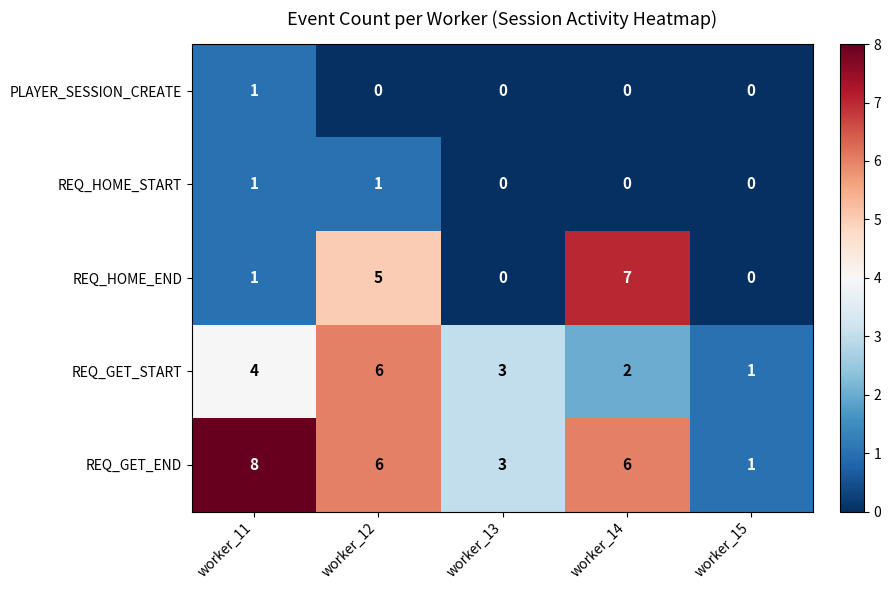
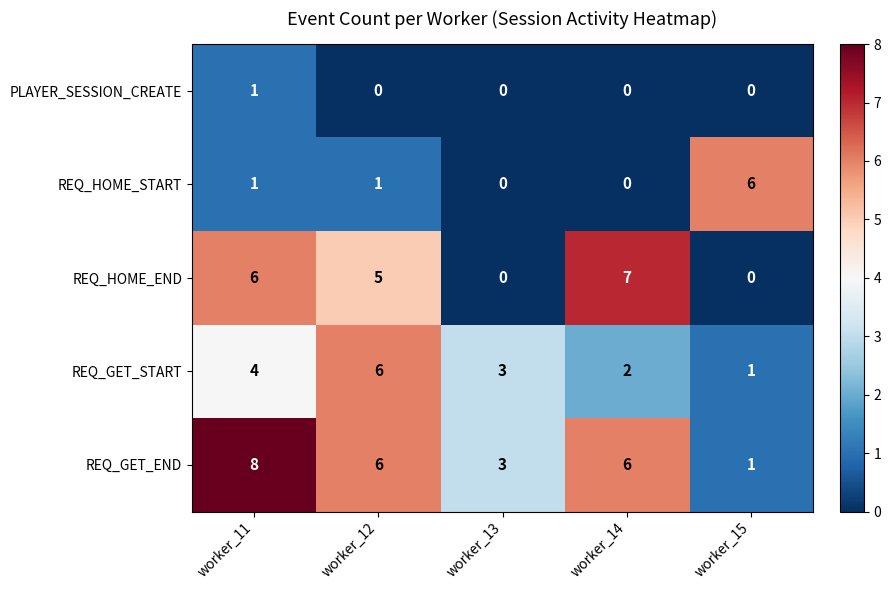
  {
    "PLAYER_SESSION_CREATE": {
      "worker_11": 1,
      "worker_12": 0,
      "worker_13": 0,
      "worker_14": 0,
      "worker_15": 0
    },
    "REQ_HOME_START": {
      "worker_11": 1,
      "worker_12": 1,
      "worker_13": 0,
      "worker_14": 0,
-     "worker_15": 0
+     "worker_15": 6
    },
    "REQ_HOME_END": {
-     "worker_11": 1,
+     "worker_11": 6,
      "worker_12": 5,
      "worker_13": 0,
      "worker_14": 7,
      "worker_15": 0
    },
    "REQ_GET_START": {
      "worker_11": 4,
      "worker_12": 6,
      "worker_13": 3,
      "worker_14": 2,
      "worker_15": 1
    },
    "REQ_GET_END": {
      "worker_11": 8,
      "worker_12": 6,
      "worker_13": 3,
      "worker_14": 6,
      "worker_15": 1
    }
  }
